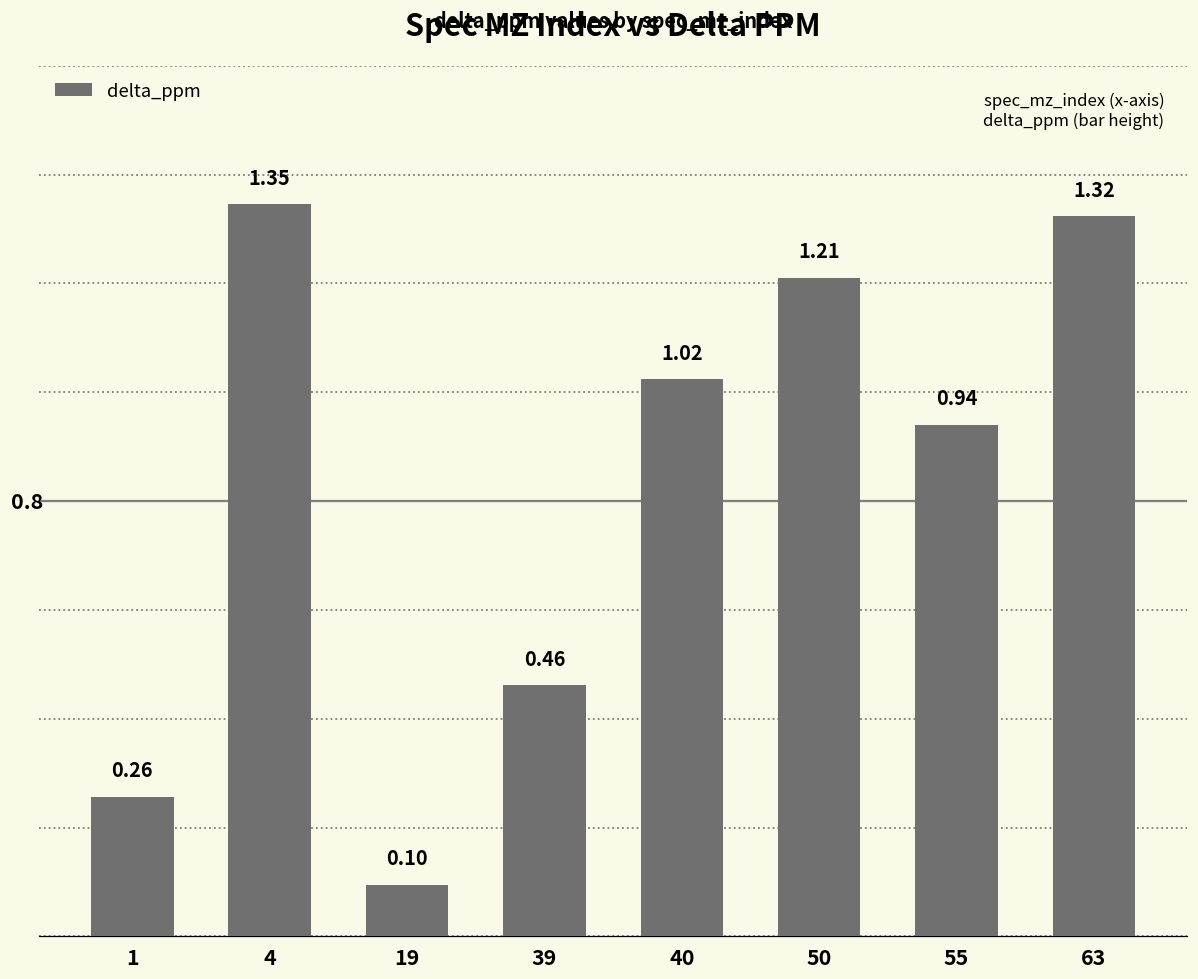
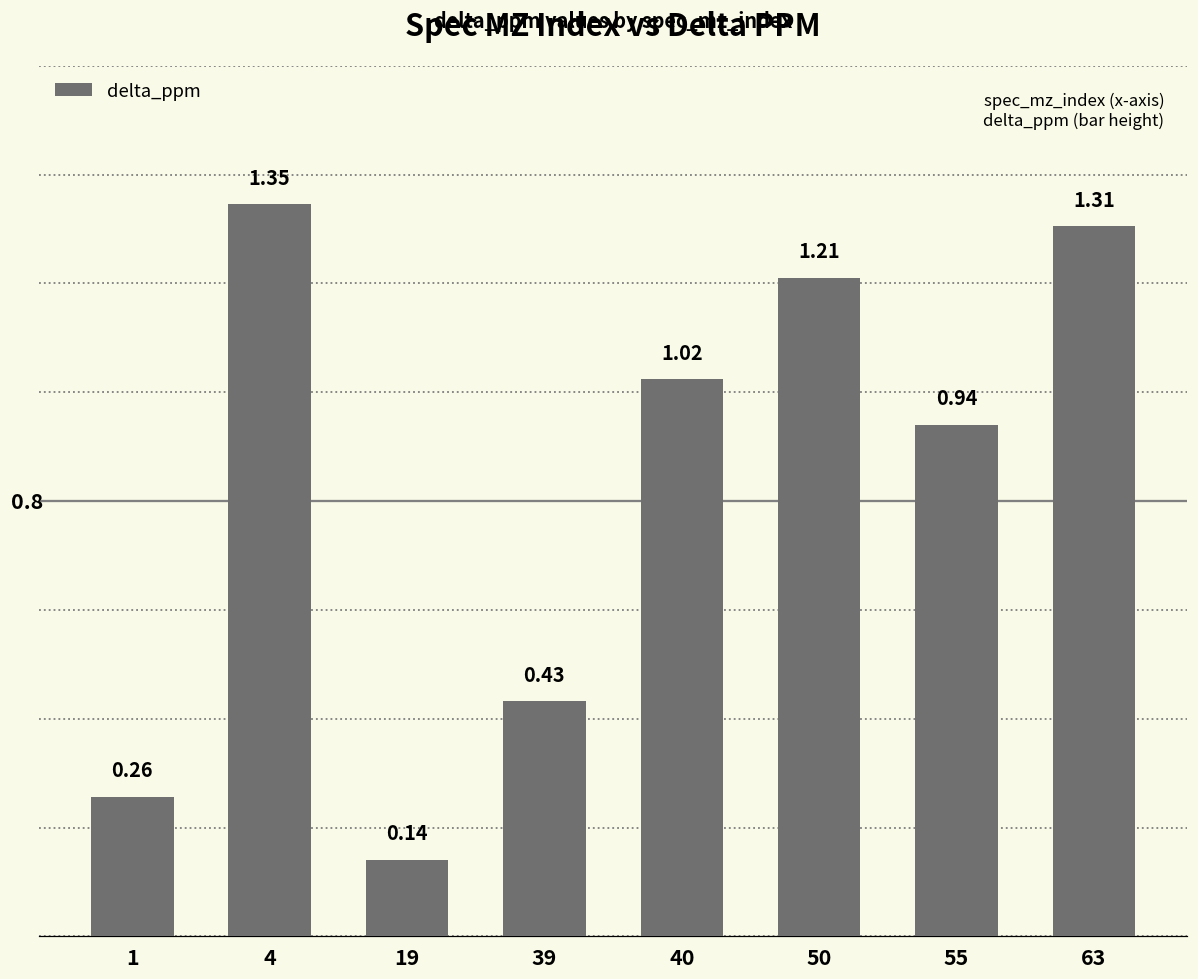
  {
    "1": 0.26,
    "4": 1.35,
-   "19": 0.10,
-   "39": 0.46,
+   "19": 0.14,
+   "39": 0.43,
    "40": 1.02,
    "50": 1.21,
    "55": 0.94,
-   "63": 1.32
+   "63": 1.31
  }
